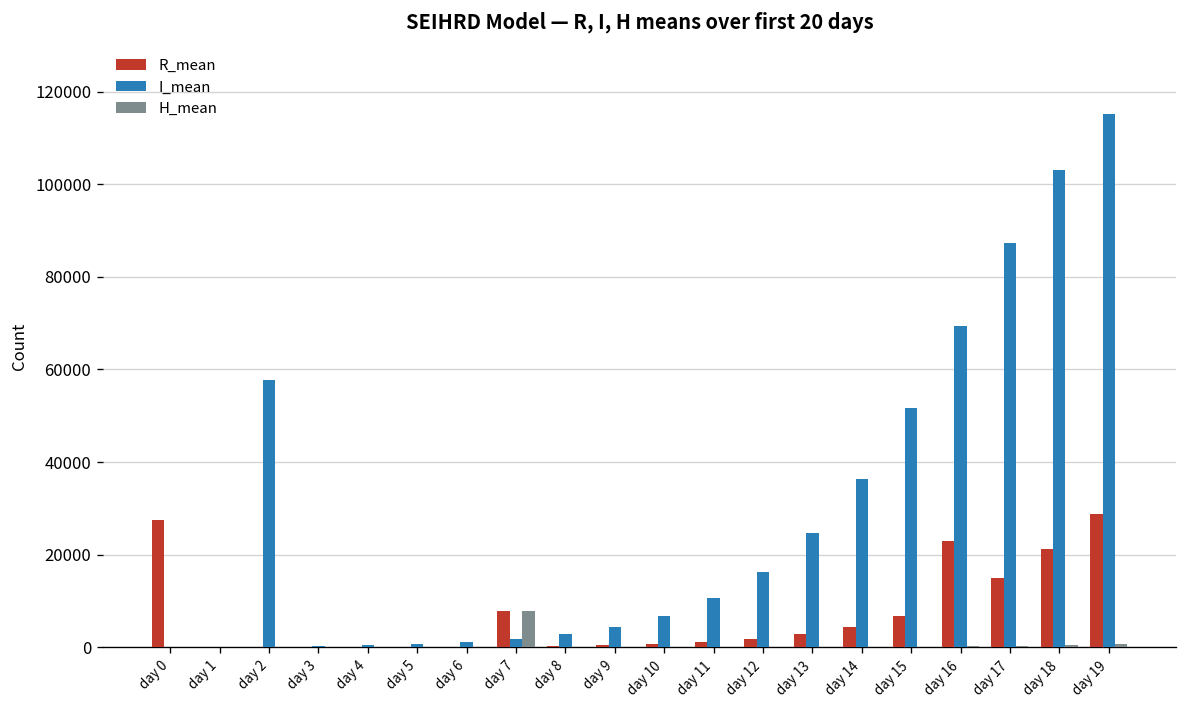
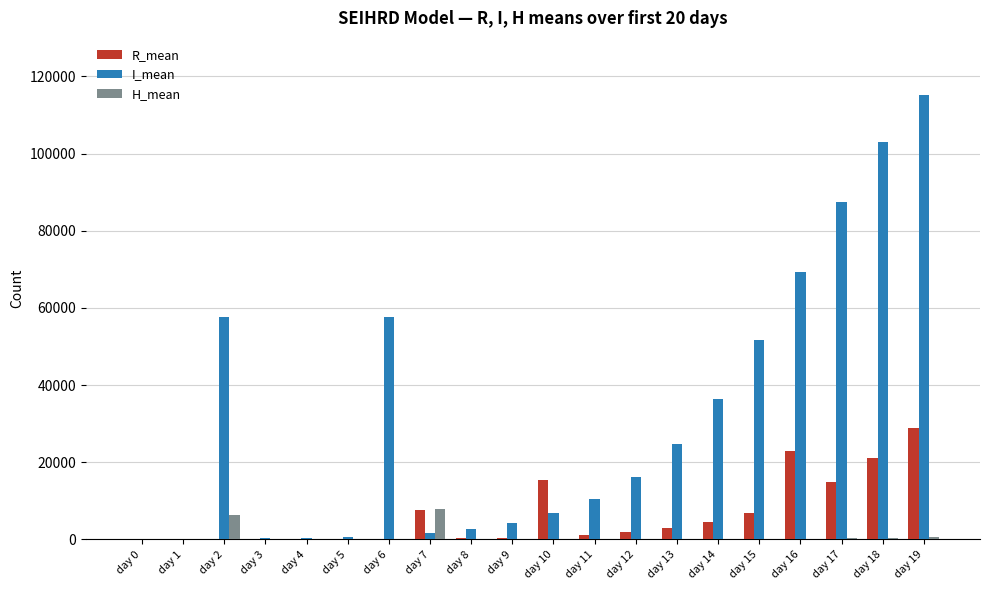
  {
    "R_mean": {
-     "day 0": 27000,
+     "day 0": 0,
      "day 7": 8000,
-     "day 10": 1000,
+     "day 10": 15000,
      "day 11": 1000,
      "day 12": 2000,
      "day 13": 3000,
      "day 14": 4000,
      "day 15": 7000,
      "day 16": 23000,
      "day 17": 15000,
      "day 18": 21000,
      "day 19": 29000
    },
    "I_mean": {
      "day 2": 58000,
      "day 5": 1000,
-     "day 6": 1000,
+     "day 6": 58000,
      "day 7": 2000,
      "day 8": 3000,
      "day 9": 4000,
      "day 10": 7000,
      "day 11": 11000,
      "day 12": 16000,
      "day 13": 25000,
      "day 14": 36000,
      "day 15": 52000,
      "day 16": 69000,
      "day 17": 87000,
      "day 18": 103000,
      "day 19": 115000
    },
    "H_mean": {
      "day 0": 0,
      "day 1": 0,
-     "day 2": 0,
+     "day 2": 6000,
      "day 3": 0,
      "day 4": 0,
      "day 7": 8000,
      "day 19": 1000
    }
  }
